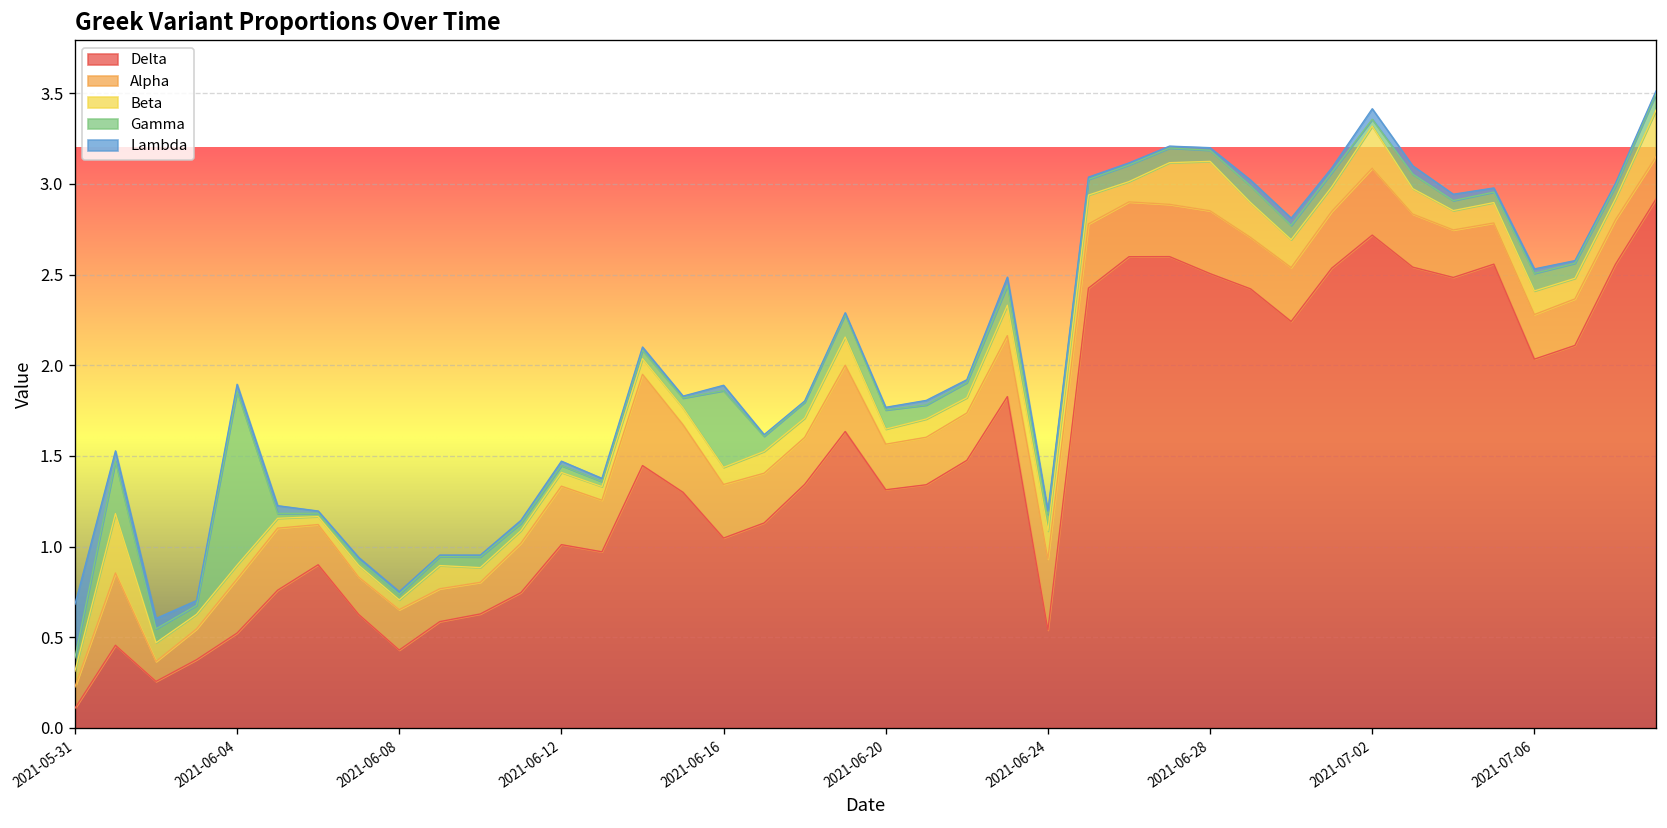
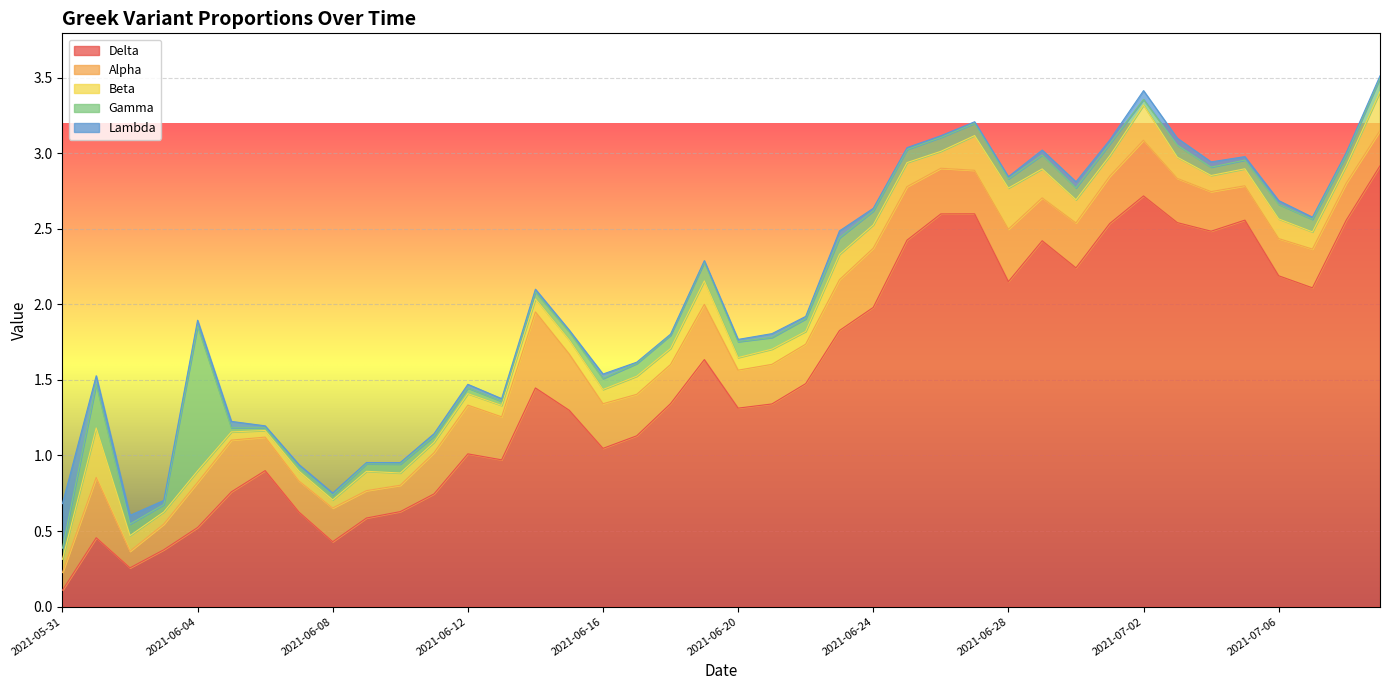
  {
    "Delta": {
      "2021-05-31": 0.11,
      "2021-06-04": 0.52,
      "2021-06-08": 0.43,
      "2021-06-12": 1.01,
      "2021-06-16": 1.05,
      "2021-06-20": 1.31,
-     "2021-06-24": 0.54,
-     "2021-06-28": 2.51,
+     "2021-06-24": 1.98,
+     "2021-06-28": 2.15,
      "2021-07-02": 2.72,
-     "2021-07-06": 2.03
+     "2021-07-06": 2.19
    },
    "Gamma": {
      "2021-05-31": 0.07,
      "2021-06-04": 0.96,
      "2021-06-12": 0.04,
-     "2021-06-16": 0.42,
+     "2021-06-16": 0.07,
      "2021-06-24": 0.09,
      "2021-07-02": 0.04,
      "2021-07-06": 0.10
    },
    "Lambda": {
      "2021-05-31": 0.29,
      "2021-06-04": 0.04,
      "2021-06-12": 0.02,
      "2021-06-16": 0.03,
      "2021-06-24": 0.02,
      "2021-07-02": 0.06,
      "2021-07-06": 0.02
    }
  }
